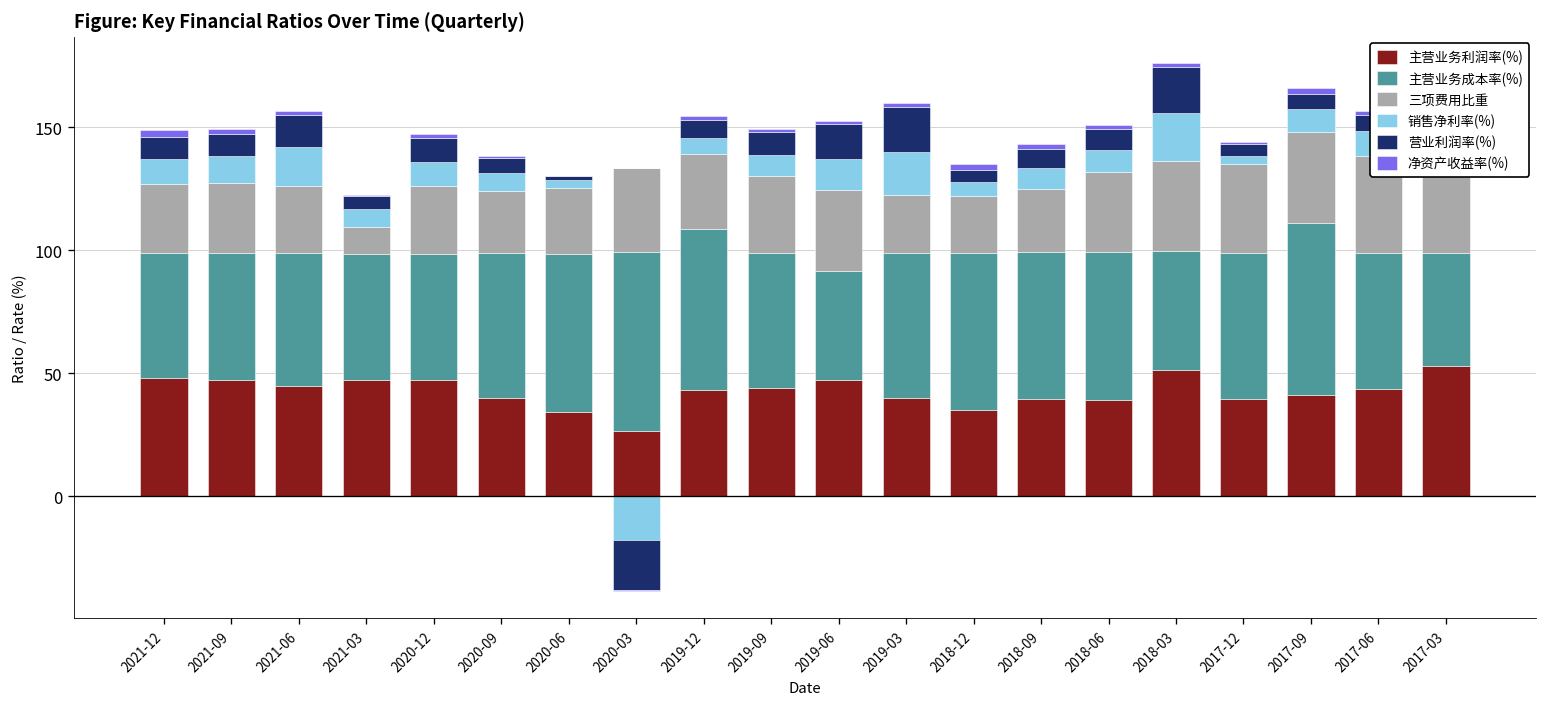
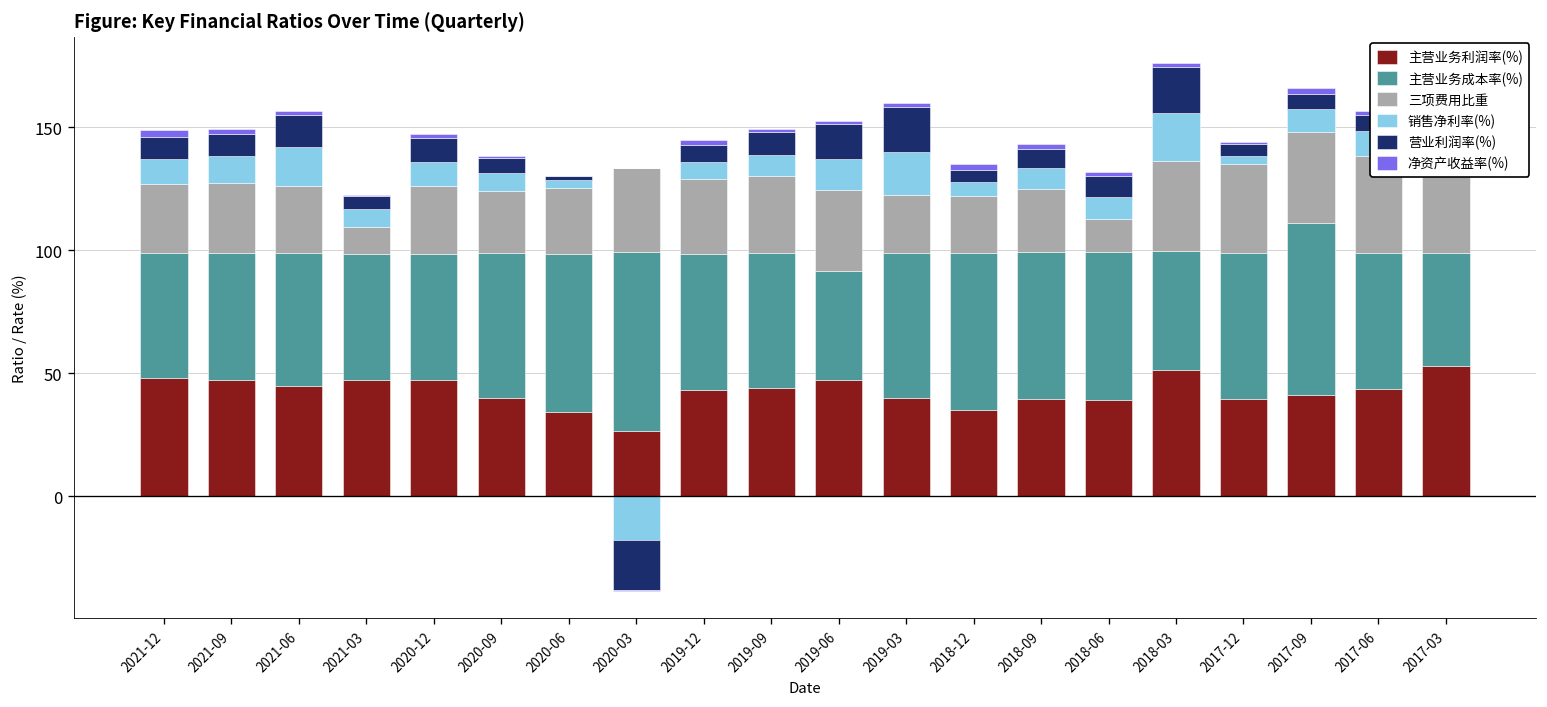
  {
    "主营业务成本率(%)": {
      "2021-12": 51,
      "2021-09": 52,
      "2021-06": 54,
      "2021-03": 51,
      "2020-12": 52,
      "2020-09": 59,
      "2020-06": 64,
      "2020-03": 73,
-     "2019-12": 65,
+     "2019-12": 55,
      "2019-09": 55,
      "2019-06": 44,
      "2019-03": 59,
      "2018-12": 64,
      "2018-09": 60,
      "2018-06": 60,
      "2018-03": 48,
      "2017-12": 59,
      "2017-09": 70,
      "2017-06": 56,
      "2017-03": 46
    },
    "三项费用比重": {
      "2021-12": 28,
      "2021-09": 28,
      "2021-06": 27,
      "2021-03": 11,
      "2020-12": 27,
      "2020-09": 25,
      "2020-06": 27,
      "2020-03": 34,
      "2019-12": 30,
      "2019-09": 31,
      "2019-06": 33,
      "2019-03": 24,
      "2018-12": 23,
      "2018-09": 26,
-     "2018-06": 33,
+     "2018-06": 14,
      "2018-03": 37,
      "2017-12": 36,
      "2017-09": 37
    }
  }
